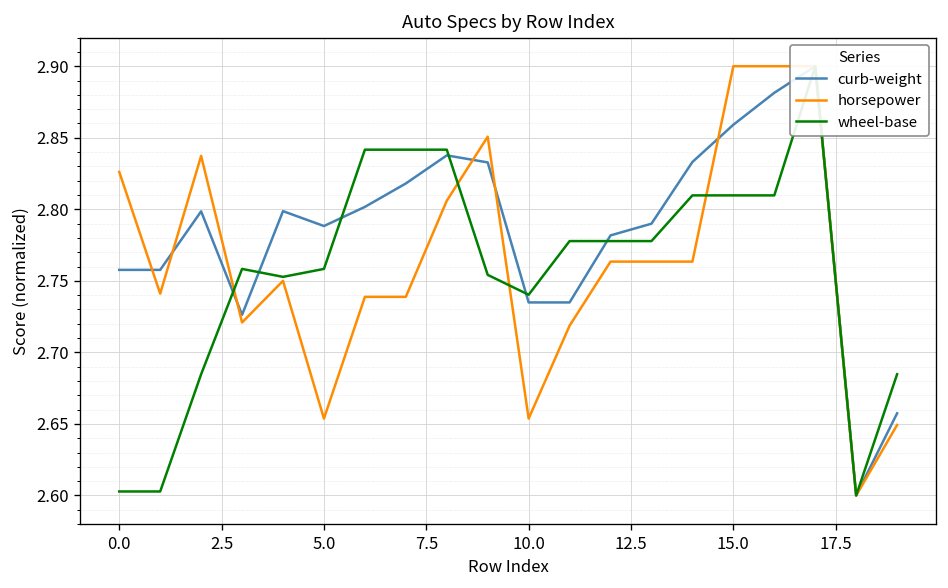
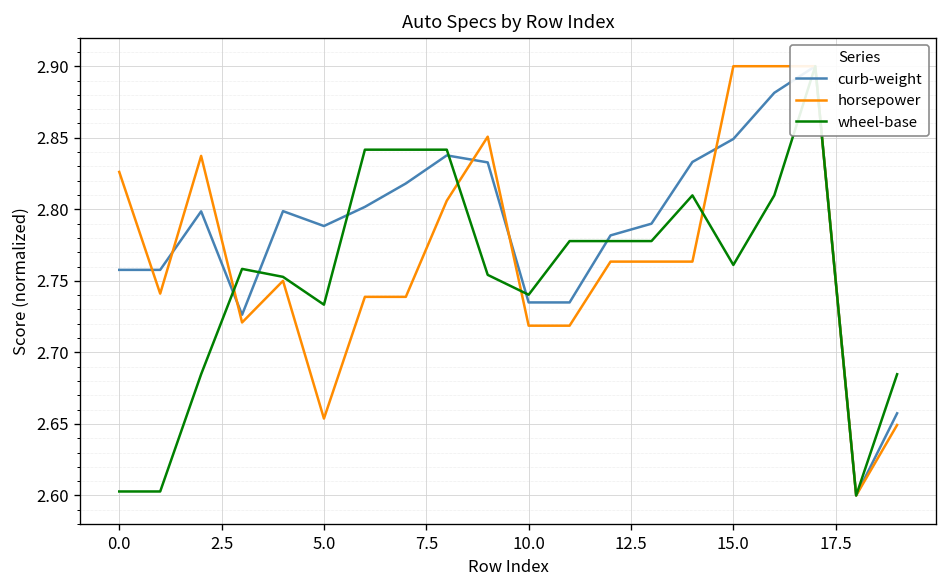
  {
    "curb-weight": {
      "0.0": 2.758,
      "5.0": 2.788,
      "10.0": 2.735,
-     "15.0": 2.859
+     "15.0": 2.849
    },
    "horsepower": {
      "0.0": 2.826,
      "5.0": 2.654,
-     "10.0": 2.654,
+     "10.0": 2.719,
      "15.0": 2.900
    },
    "wheel-base": {
      "0.0": 2.603,
-     "5.0": 2.758,
+     "5.0": 2.733,
      "10.0": 2.740,
-     "15.0": 2.810
+     "15.0": 2.761
    }
  }
